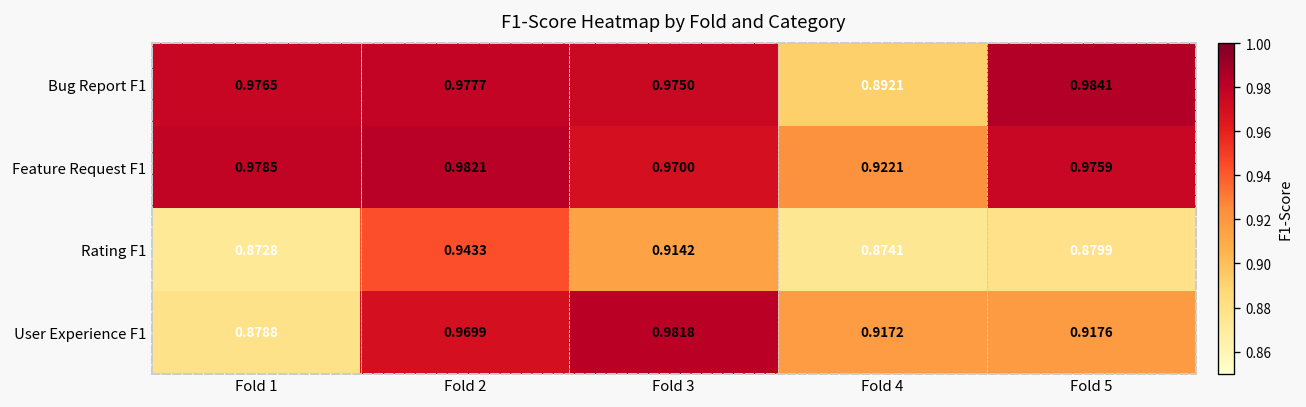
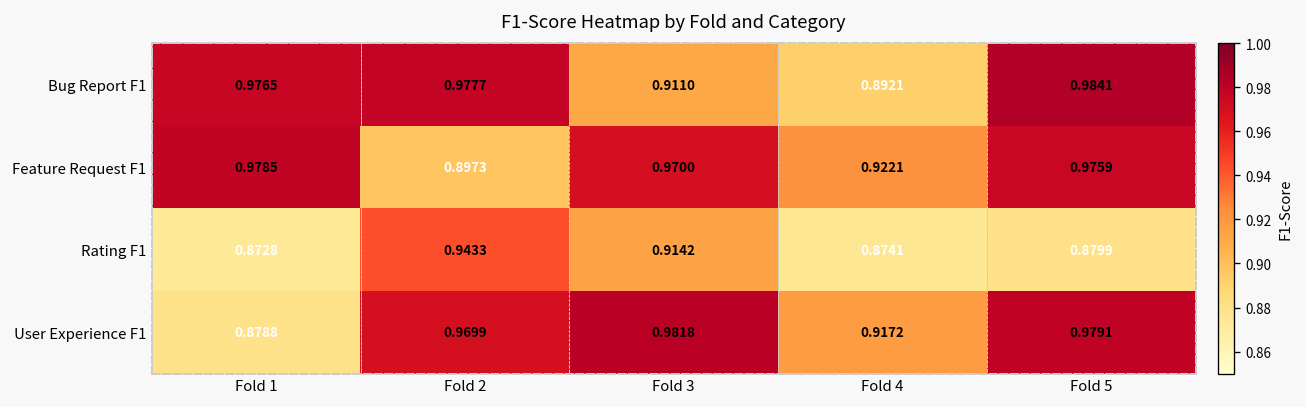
  {
    "Bug Report F1": {
      "Fold 1": 0.9765,
      "Fold 2": 0.9777,
-     "Fold 3": 0.9750,
+     "Fold 3": 0.9110,
      "Fold 4": 0.8921,
      "Fold 5": 0.9841
    },
    "Feature Request F1": {
      "Fold 1": 0.9785,
-     "Fold 2": 0.9821,
+     "Fold 2": 0.8973,
      "Fold 3": 0.9700,
      "Fold 4": 0.9221,
      "Fold 5": 0.9759
    },
    "Rating F1": {
      "Fold 1": 0.8728,
      "Fold 2": 0.9433,
      "Fold 3": 0.9142,
      "Fold 4": 0.8741,
      "Fold 5": 0.8799
    },
    "User Experience F1": {
      "Fold 1": 0.8788,
      "Fold 2": 0.9699,
      "Fold 3": 0.9818,
      "Fold 4": 0.9172,
-     "Fold 5": 0.9176
+     "Fold 5": 0.9791
    }
  }
